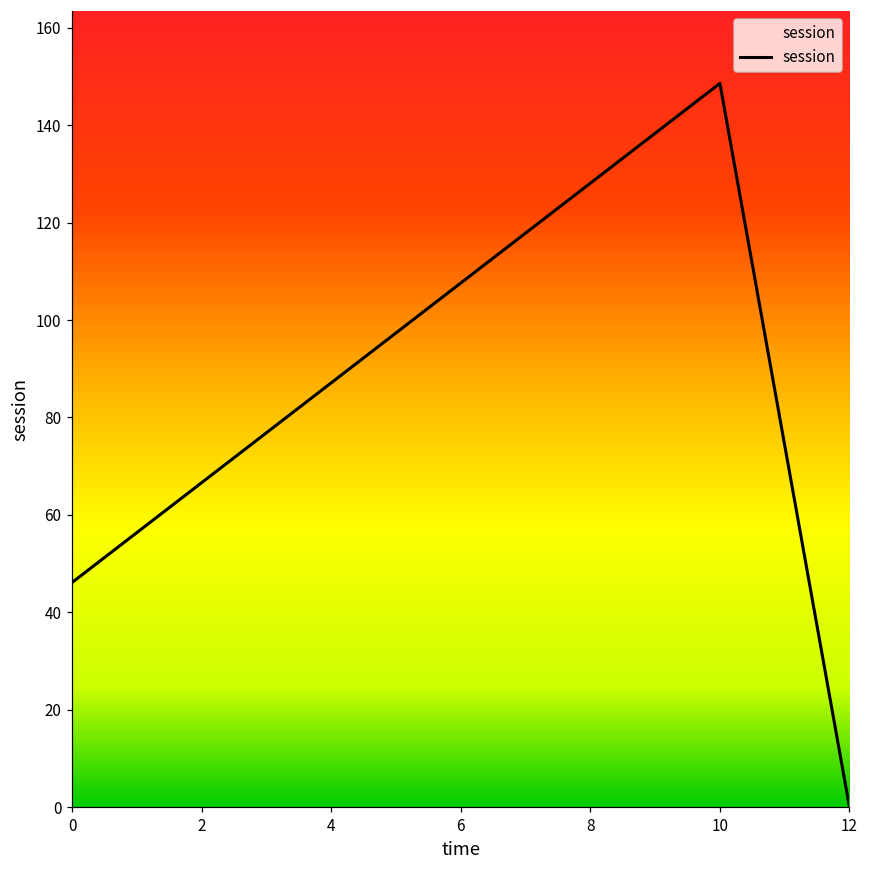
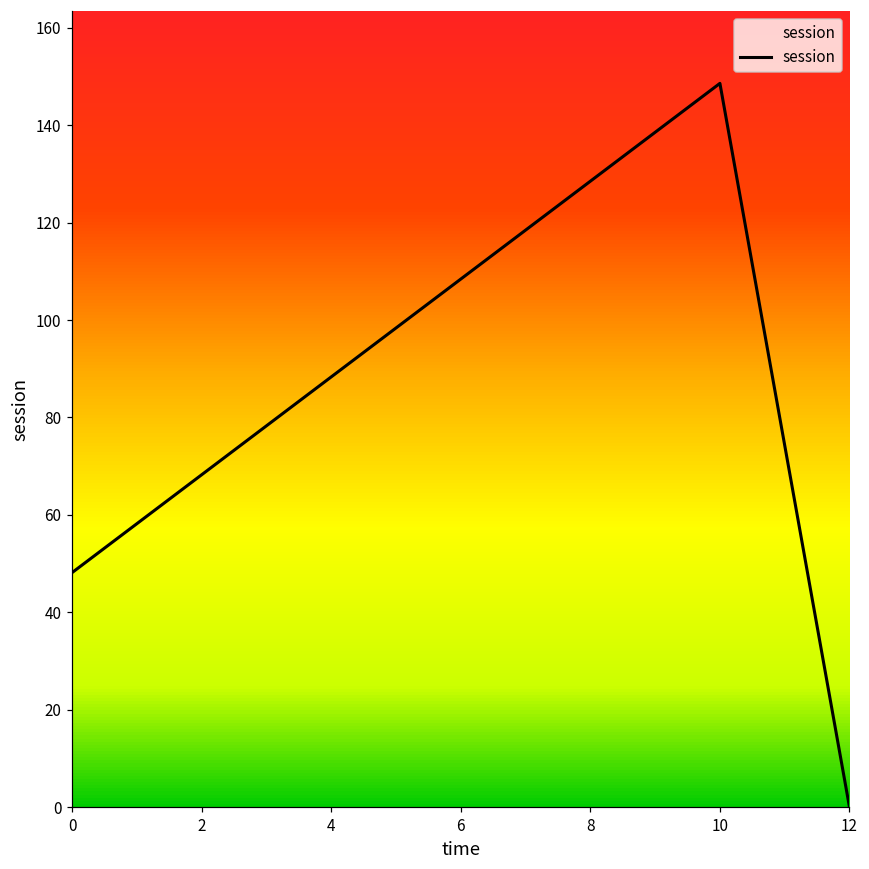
  {
-   "0": 46,
+   "0": 48,
    "10": 149,
    "12": 0
  }
